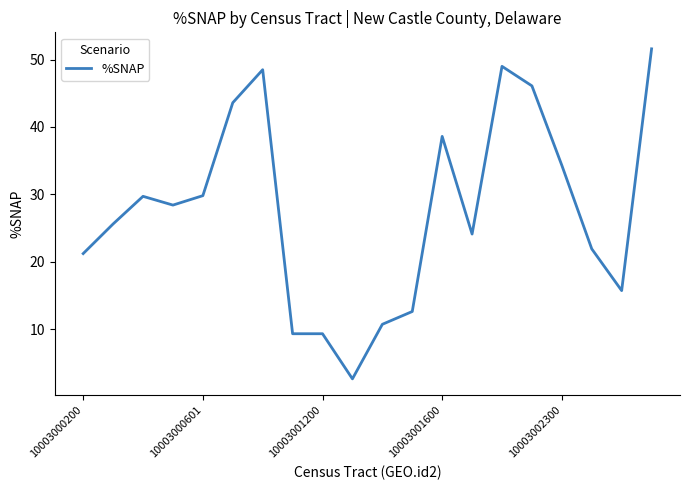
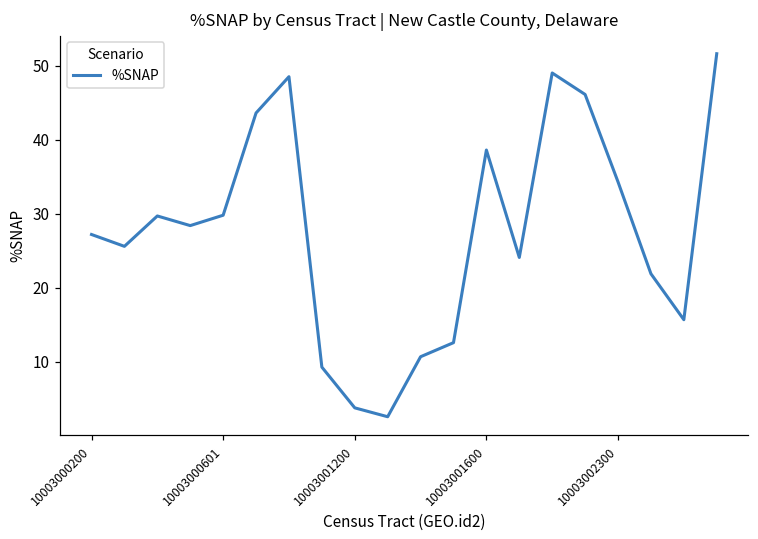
  {
-   "10003000200": 21,
+   "10003000200": 27,
    "10003000601": 30,
-   "10003001200": 9,
+   "10003001200": 4,
    "10003001600": 39,
    "10003002300": 34
  }
